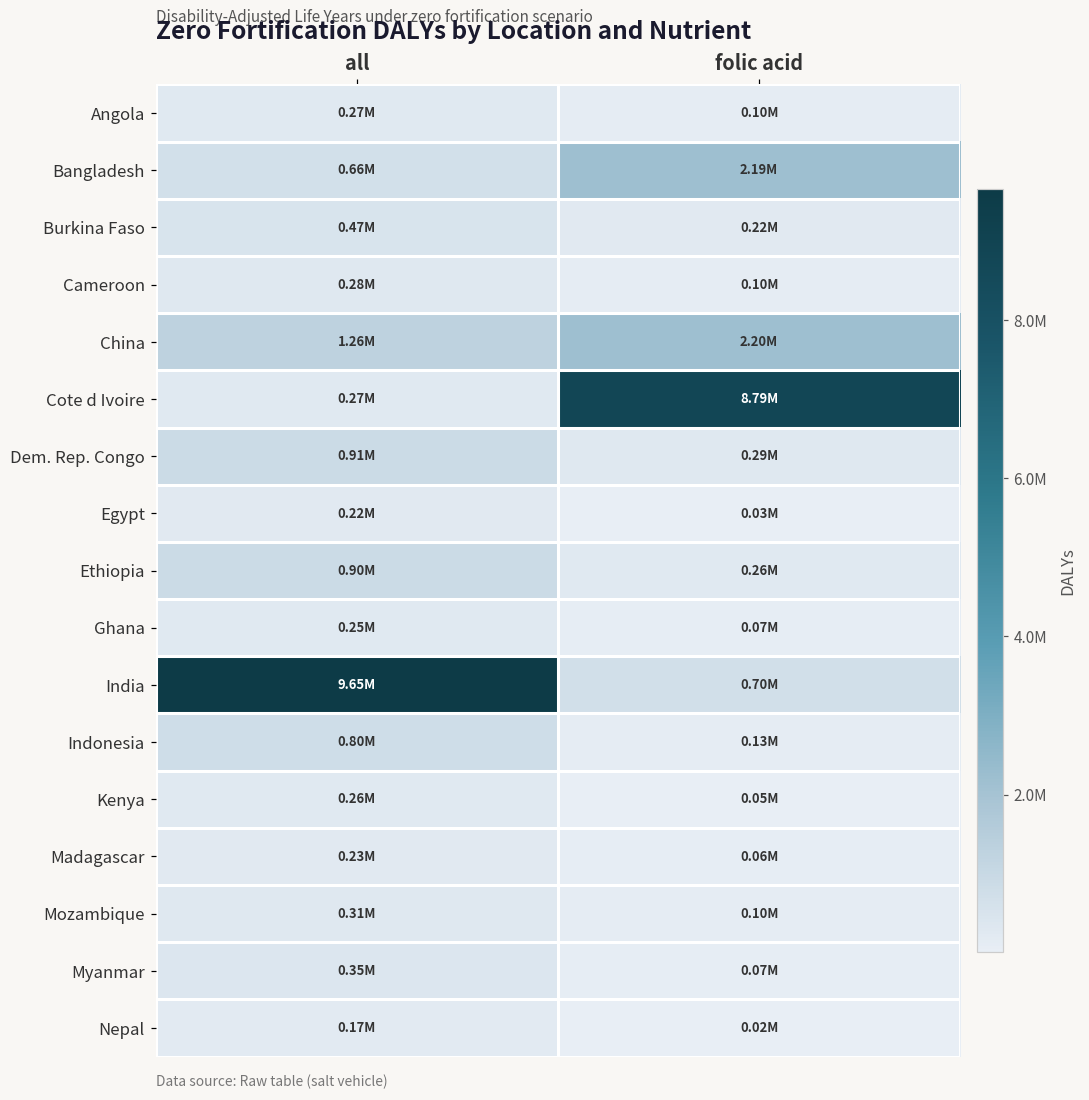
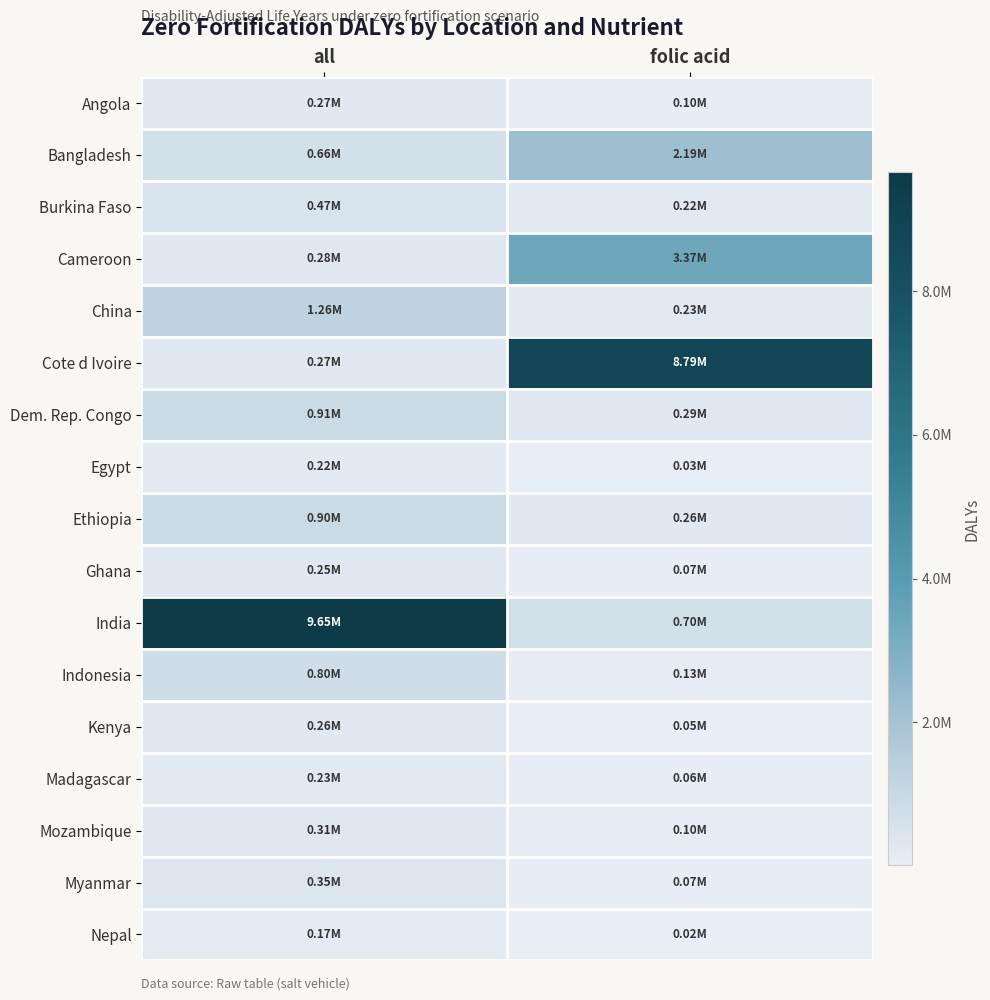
  {
    "Angola": {
      "all": "0.27M",
      "folic acid": "0.10M"
    },
    "Bangladesh": {
      "all": "0.66M",
      "folic acid": "2.19M"
    },
    "Burkina Faso": {
      "all": "0.47M",
      "folic acid": "0.22M"
    },
    "Cameroon": {
      "all": "0.28M",
-     "folic acid": "0.10M"
+     "folic acid": "3.37M"
    },
    "China": {
      "all": "1.26M",
-     "folic acid": "2.20M"
+     "folic acid": "0.23M"
    },
    "Cote d Ivoire": {
      "all": "0.27M",
      "folic acid": "8.79M"
    },
    "Dem. Rep. Congo": {
      "all": "0.91M",
      "folic acid": "0.29M"
    },
    "Egypt": {
      "all": "0.22M",
      "folic acid": "0.03M"
    },
    "Ethiopia": {
      "all": "0.90M",
      "folic acid": "0.26M"
    },
    "Ghana": {
      "all": "0.25M",
      "folic acid": "0.07M"
    },
    "India": {
      "all": "9.65M",
      "folic acid": "0.70M"
    },
    "Indonesia": {
      "all": "0.80M",
      "folic acid": "0.13M"
    },
    "Kenya": {
      "all": "0.26M",
      "folic acid": "0.05M"
    },
    "Madagascar": {
      "all": "0.23M",
      "folic acid": "0.06M"
    },
    "Mozambique": {
      "all": "0.31M",
      "folic acid": "0.10M"
    },
    "Myanmar": {
      "all": "0.35M",
      "folic acid": "0.07M"
    },
    "Nepal": {
      "all": "0.17M",
      "folic acid": "0.02M"
    }
  }
